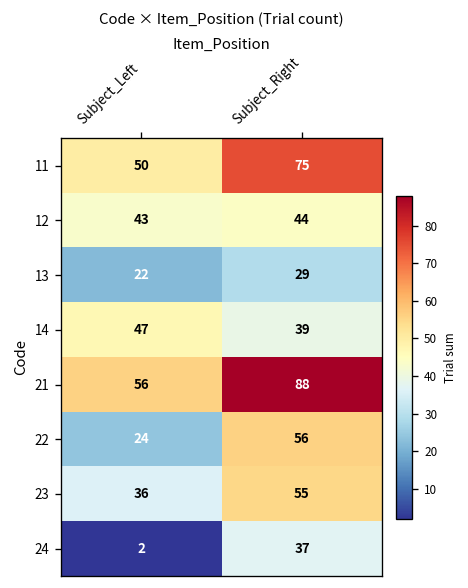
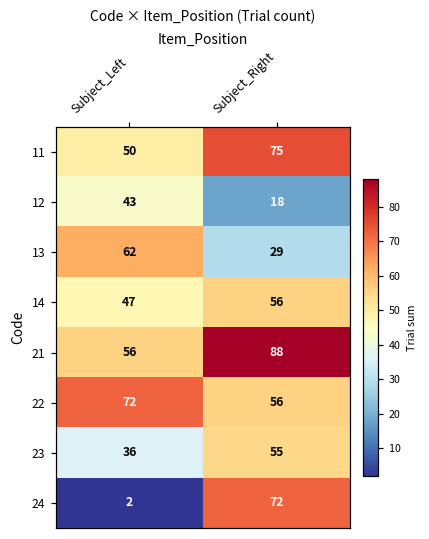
  {
    "11": {
      "Subject_Left": 50,
      "Subject_Right": 75
    },
    "12": {
      "Subject_Left": 43,
-     "Subject_Right": 44
+     "Subject_Right": 18
    },
    "13": {
-     "Subject_Left": 22,
+     "Subject_Left": 62,
      "Subject_Right": 29
    },
    "14": {
      "Subject_Left": 47,
-     "Subject_Right": 39
+     "Subject_Right": 56
    },
    "21": {
      "Subject_Left": 56,
      "Subject_Right": 88
    },
    "22": {
-     "Subject_Left": 24,
+     "Subject_Left": 72,
      "Subject_Right": 56
    },
    "23": {
      "Subject_Left": 36,
      "Subject_Right": 55
    },
    "24": {
      "Subject_Left": 2,
-     "Subject_Right": 37
+     "Subject_Right": 72
    }
  }
